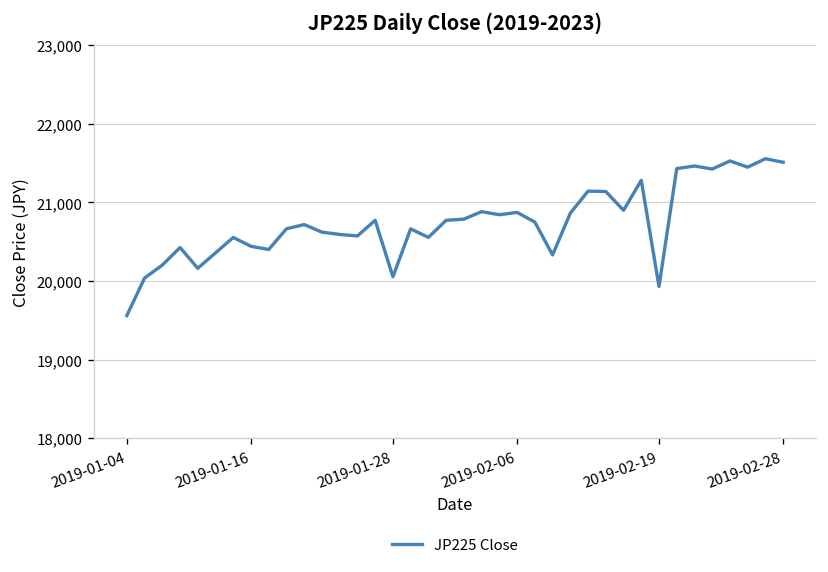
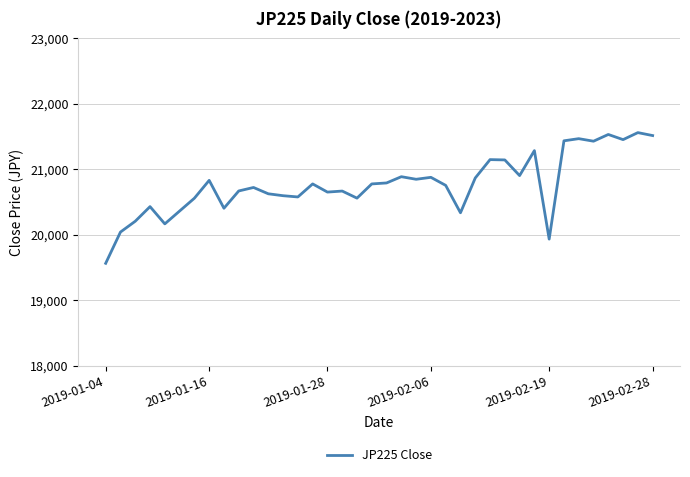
  {
    "2019-01-04": "19,600",
-   "2019-01-16": "20,400",
-   "2019-01-28": "20,100",
+   "2019-01-16": "20,800",
+   "2019-01-28": "20,600",
    "2019-02-06": "20,900",
    "2019-02-19": "19,900",
    "2019-02-28": "21,500"
  }
